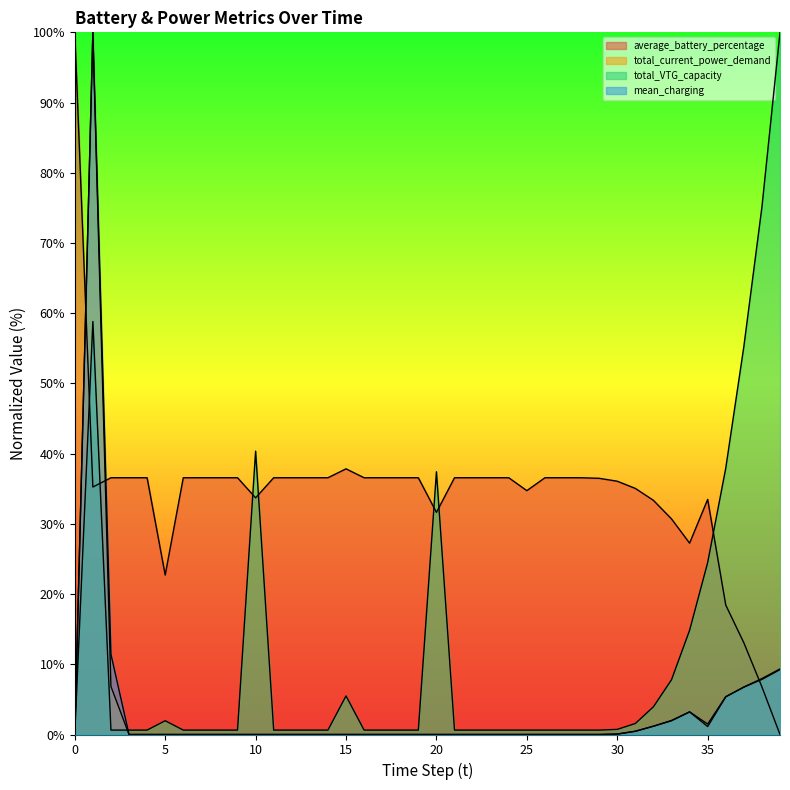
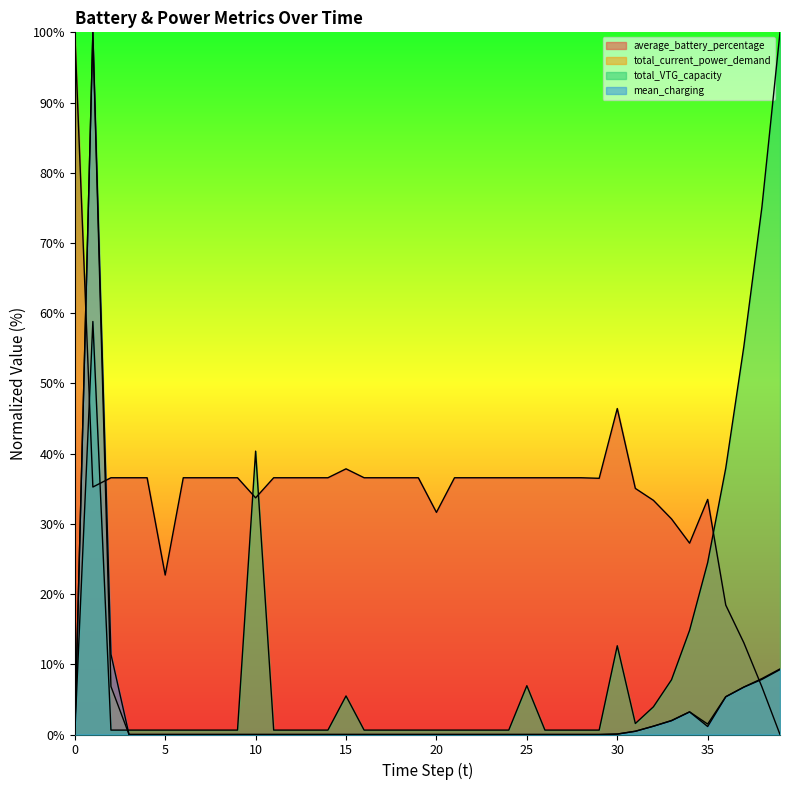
  {
    "average_battery_percentage": {
      "0": "100%",
      "5": "23%",
      "10": "34%",
      "15": "38%",
      "20": "32%",
-     "25": "35%",
-     "30": "36%",
+     "25": "37%",
+     "30": "46%",
      "35": "33%"
    },
    "total_VTG_capacity": {
-     "5": "2%",
+     "5": "1%",
      "10": "40%",
      "15": "5%",
-     "20": "37%",
-     "25": "1%",
-     "30": "1%",
+     "20": "1%",
+     "25": "7%",
+     "30": "13%",
      "35": "24%"
    }
  }
